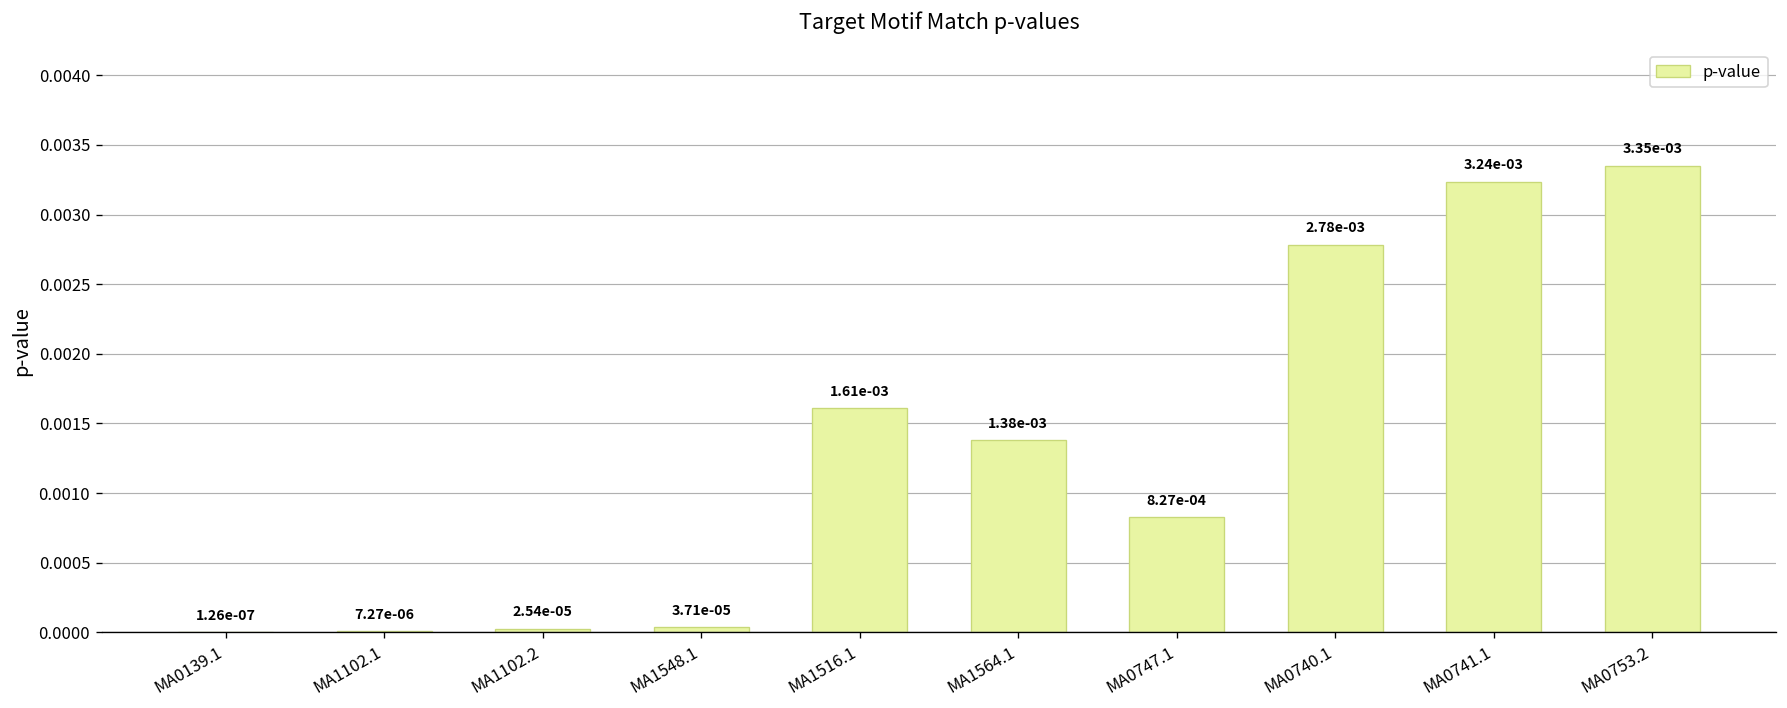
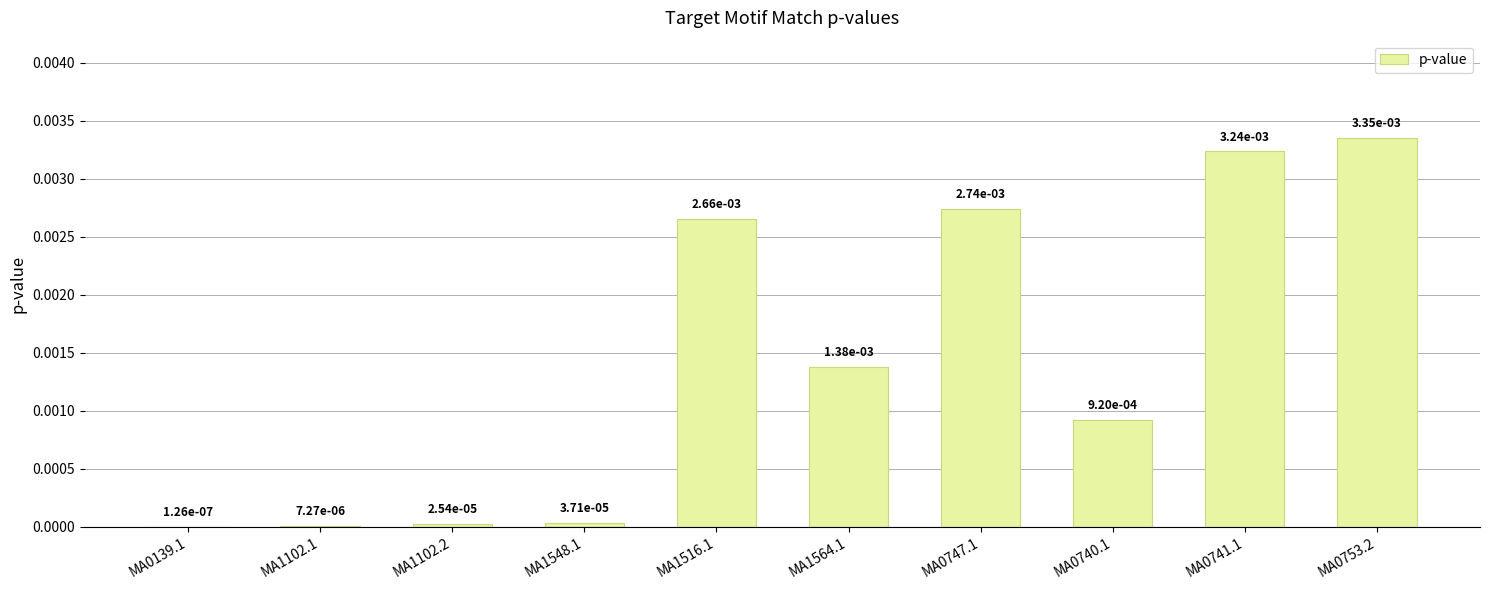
  {
    "MA0139.1": "1.26e-07",
    "MA1102.1": "7.27e-06",
    "MA1102.2": "2.54e-05",
    "MA1548.1": "3.71e-05",
-   "MA1516.1": "1.61e-03",
+   "MA1516.1": "2.66e-03",
    "MA1564.1": "1.38e-03",
-   "MA0747.1": "8.27e-04",
-   "MA0740.1": "2.78e-03",
+   "MA0747.1": "2.74e-03",
+   "MA0740.1": "9.20e-04",
    "MA0741.1": "3.24e-03",
    "MA0753.2": "3.35e-03"
  }
